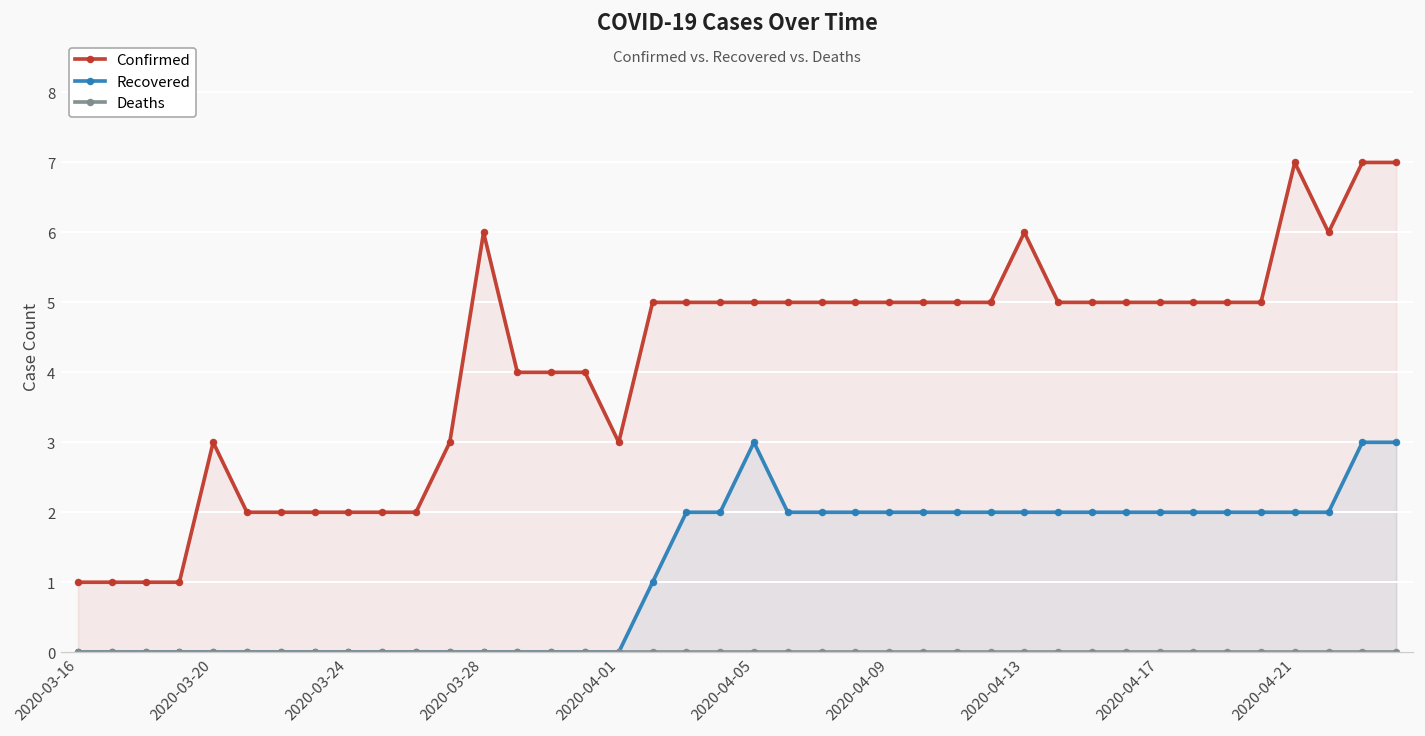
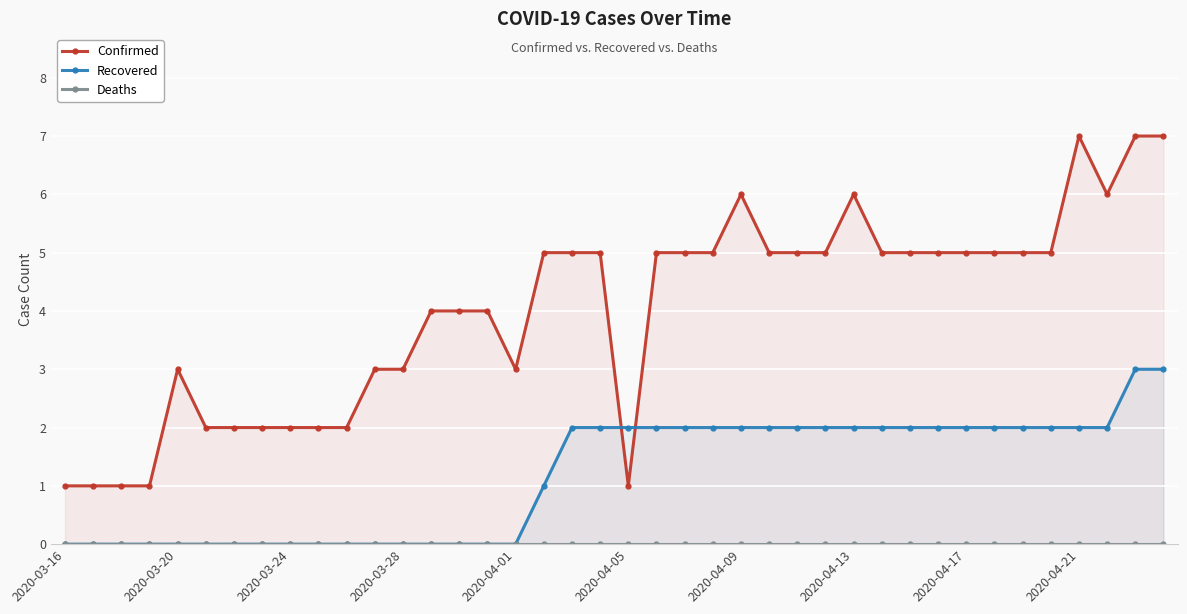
  {
    "Confirmed": {
      "2020-03-16": 1,
      "2020-03-20": 3,
      "2020-03-24": 2,
-     "2020-03-28": 6,
+     "2020-03-28": 3,
      "2020-04-01": 3,
-     "2020-04-05": 5,
-     "2020-04-09": 5,
+     "2020-04-05": 1,
+     "2020-04-09": 6,
      "2020-04-13": 6,
      "2020-04-17": 5,
      "2020-04-21": 7
    },
    "Recovered": {
-     "2020-04-05": 3,
+     "2020-04-05": 2,
      "2020-04-09": 2,
      "2020-04-13": 2,
      "2020-04-17": 2,
      "2020-04-21": 2
    },
    "Deaths": {
      "2020-04-05": 0,
      "2020-04-09": 0,
      "2020-04-13": 0,
      "2020-04-17": 0,
      "2020-04-21": 0
    }
  }
